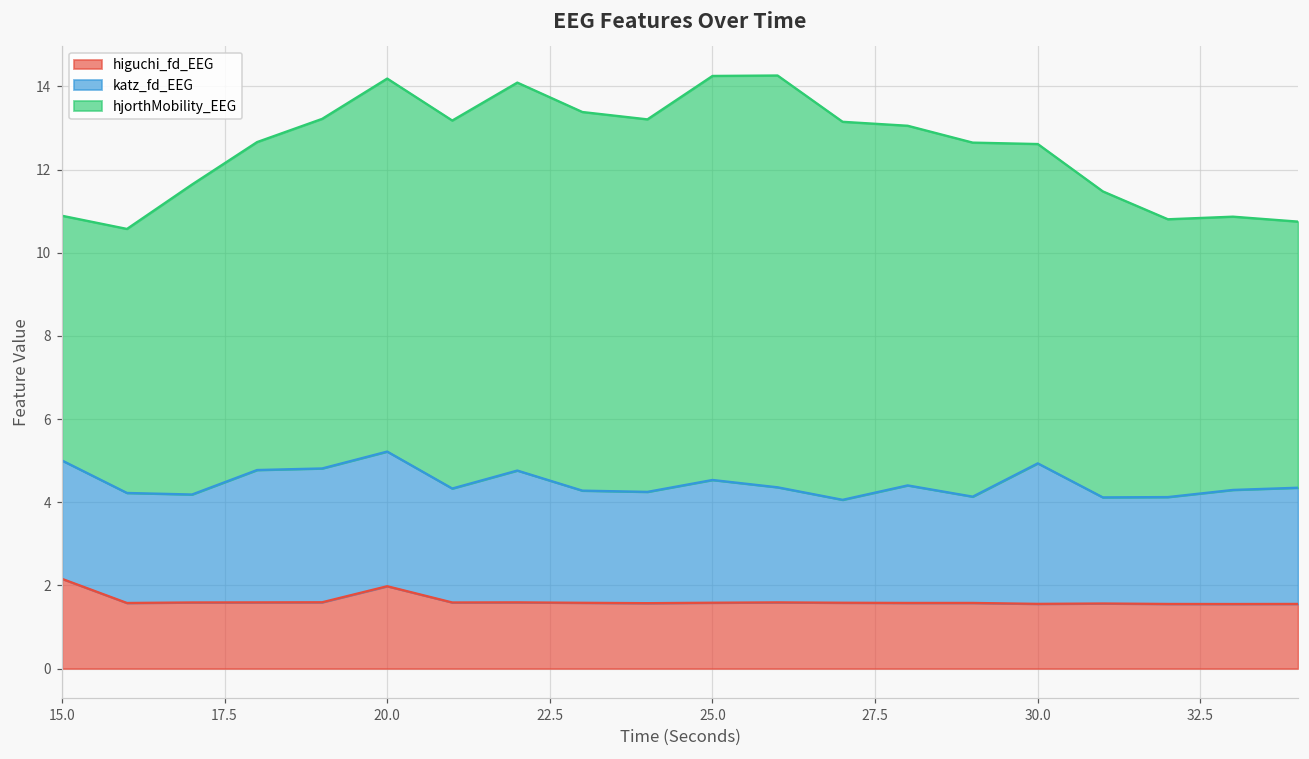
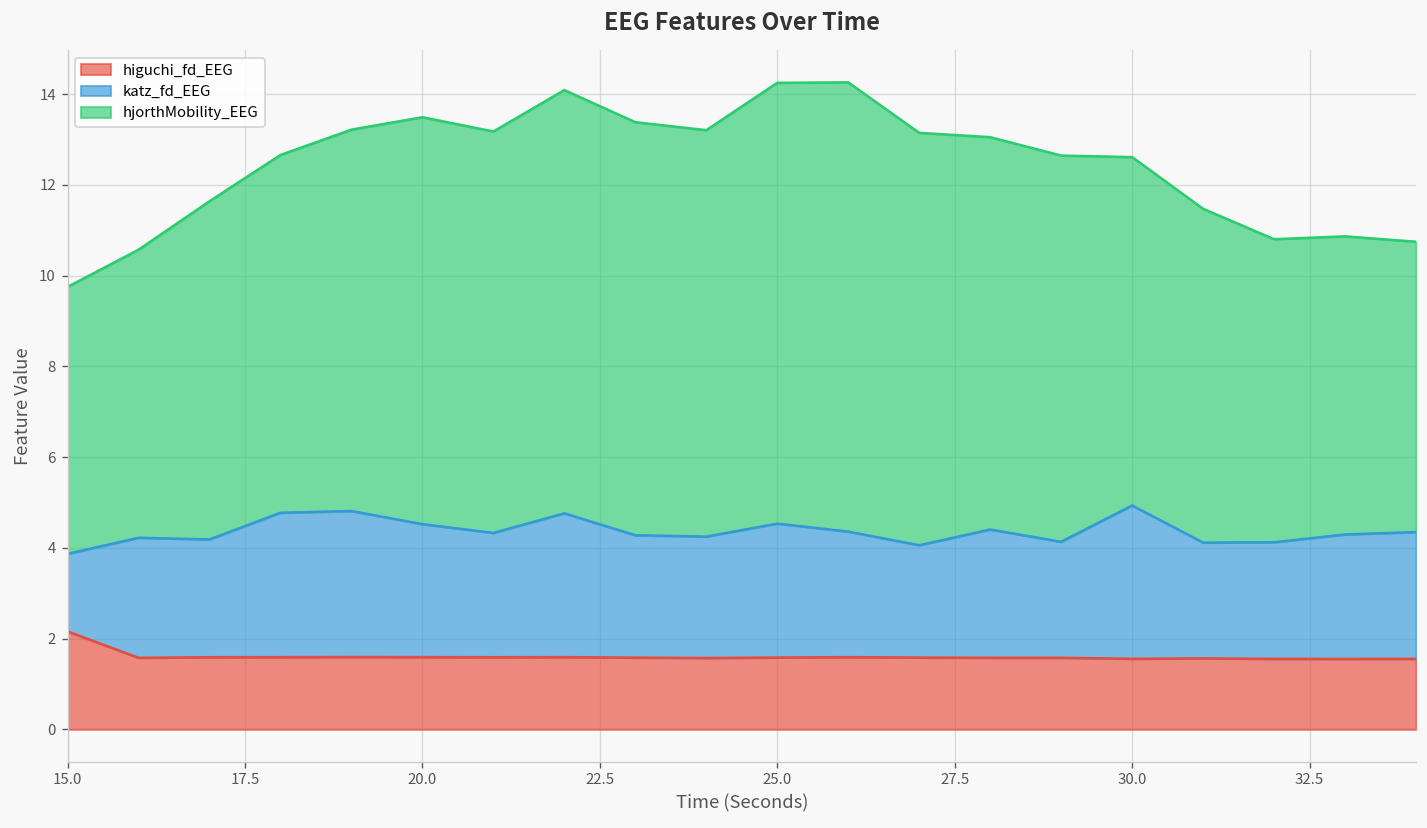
  {
    "higuchi_fd_EEG": {
      "15.0": 2.2,
-     "20.0": 2.0,
+     "20.0": 1.6,
      "25.0": 1.6,
      "30.0": 1.6
    },
    "katz_fd_EEG": {
-     "15.0": 2.8,
-     "20.0": 3.2,
+     "15.0": 1.7,
+     "20.0": 2.9,
      "25.0": 3.0,
      "30.0": 3.4
    },
    "hjorthMobility_EEG": {
      "15.0": 5.9,
      "20.0": 9.0,
      "25.0": 9.7,
      "30.0": 7.7
    }
  }
